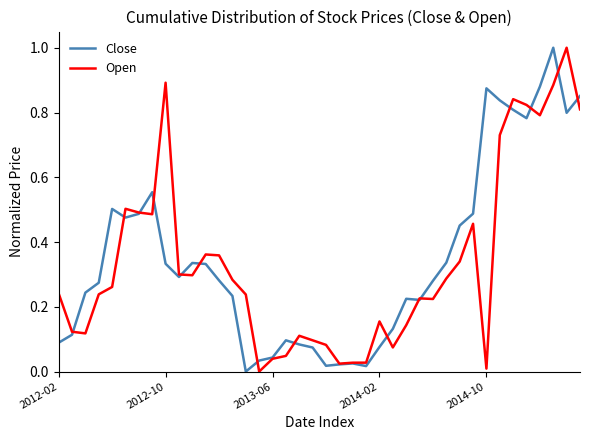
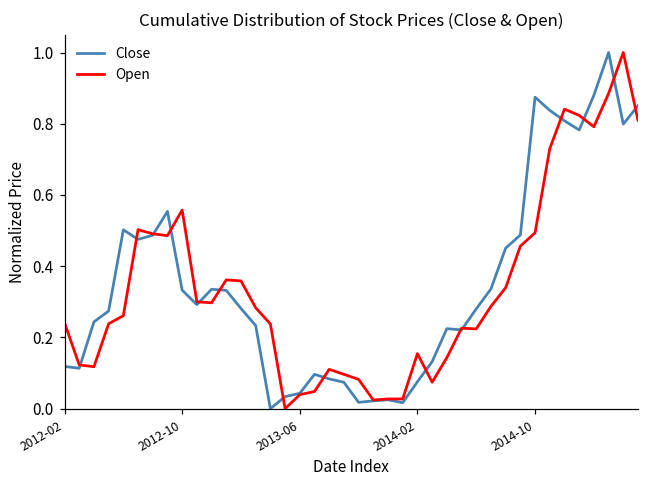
  {
    "Close": {
-     "2012-02": 0.09,
+     "2012-02": 0.12,
      "2012-10": 0.33,
      "2014-02": 0.08,
      "2014-10": 0.87
    },
    "Open": {
      "2012-02": 0.24,
-     "2012-10": 0.89,
+     "2012-10": 0.56,
      "2014-02": 0.15,
-     "2014-10": 0.01
+     "2014-10": 0.49
    }
  }
